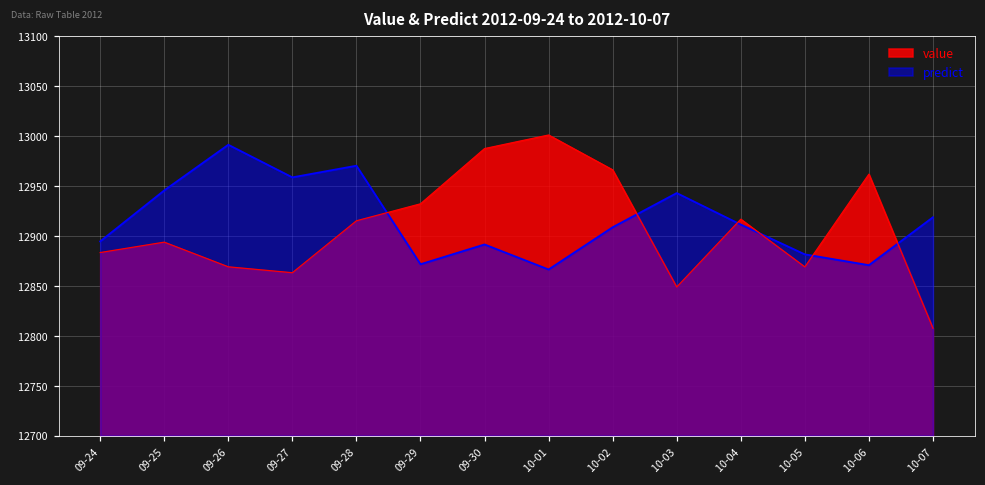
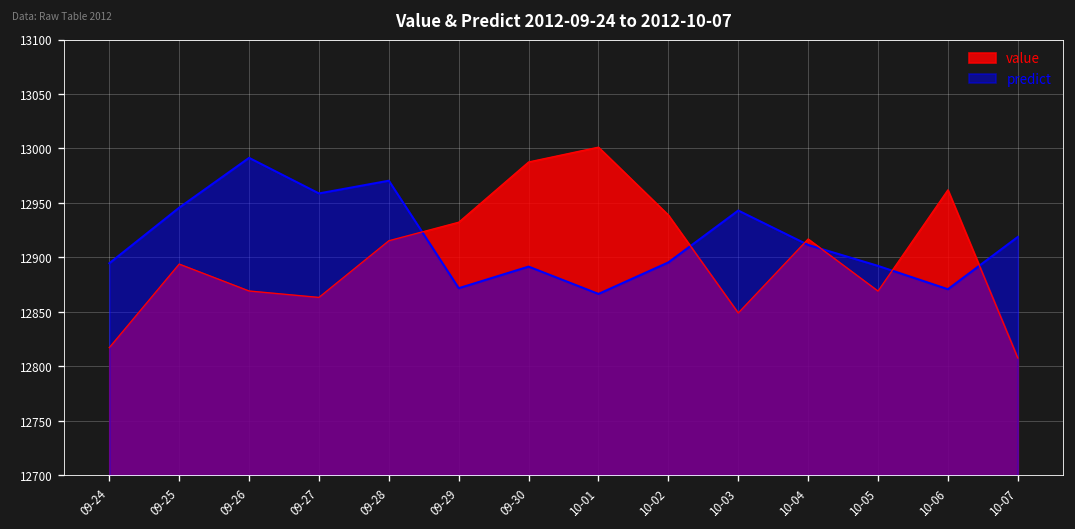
  {
    "predict": {
      "09-24": 12890,
      "09-25": 12950,
      "09-26": 12990,
      "09-27": 12960,
      "09-28": 12970,
      "09-29": 12870,
      "09-30": 12890,
      "10-01": 12870,
-     "10-02": 12910,
+     "10-02": 12900,
      "10-03": 12940,
      "10-04": 12910,
-     "10-05": 12880,
+     "10-05": 12890,
      "10-06": 12870,
      "10-07": 12920
    },
    "value": {
-     "09-24": 12880,
+     "09-24": 12820,
      "09-25": 12890,
      "09-26": 12870,
      "09-27": 12860,
      "09-28": 12920,
      "09-29": 12930,
      "09-30": 12990,
      "10-01": 13000,
-     "10-02": 12970,
+     "10-02": 12940,
      "10-03": 12850,
      "10-04": 12920,
      "10-05": 12870,
      "10-06": 12960,
      "10-07": 12810
    }
  }
